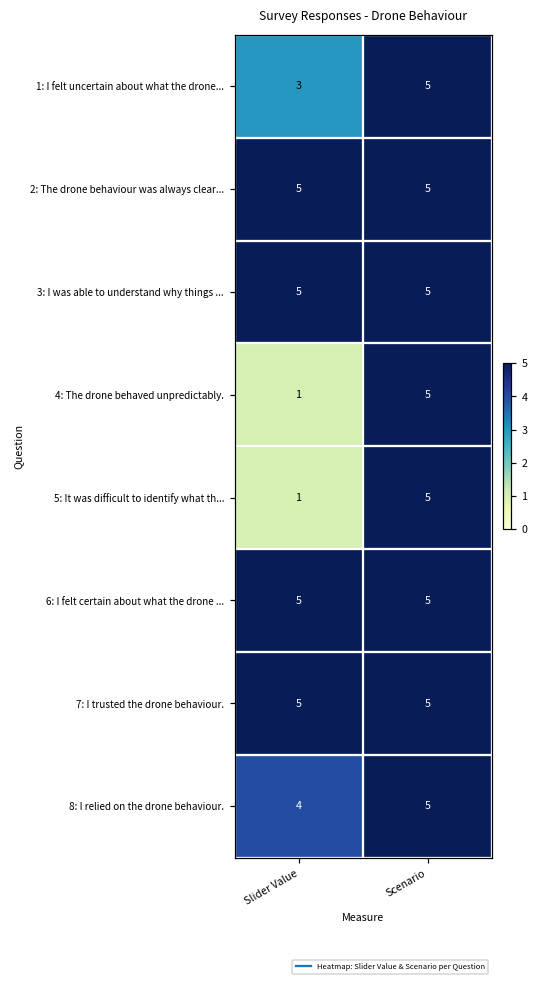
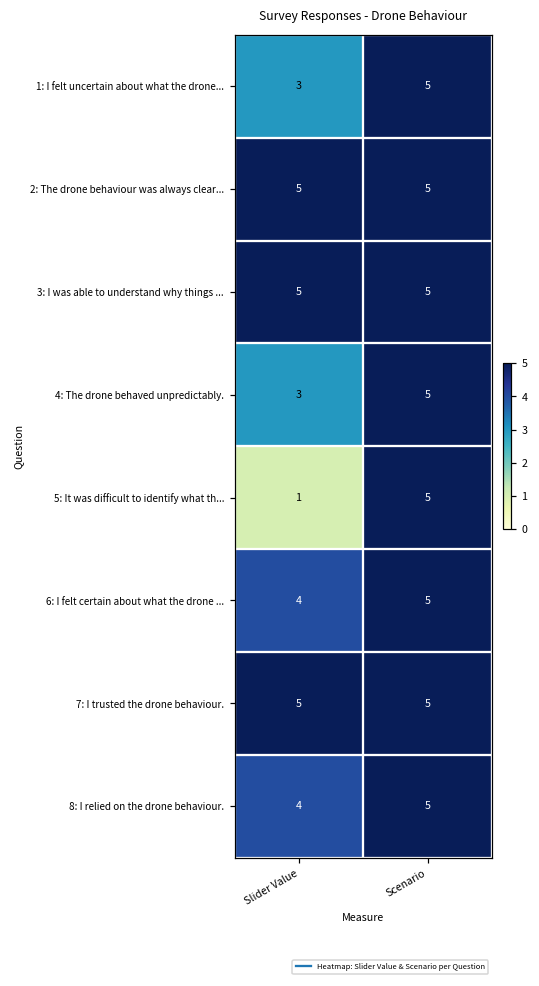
  {
    "1: I felt uncertain about what the drone...": {
      "Slider Value": 3,
      "Scenario": 5
    },
    "2: The drone behaviour was always clear...": {
      "Slider Value": 5,
      "Scenario": 5
    },
    "3: I was able to understand why things ...": {
      "Slider Value": 5,
      "Scenario": 5
    },
    "4: The drone behaved unpredictably.": {
-     "Slider Value": 1,
+     "Slider Value": 3,
      "Scenario": 5
    },
    "5: It was difficult to identify what th...": {
      "Slider Value": 1,
      "Scenario": 5
    },
    "6: I felt certain about what the drone ...": {
-     "Slider Value": 5,
+     "Slider Value": 4,
      "Scenario": 5
    },
    "7: I trusted the drone behaviour.": {
      "Slider Value": 5,
      "Scenario": 5
    },
    "8: I relied on the drone behaviour.": {
      "Slider Value": 4,
      "Scenario": 5
    }
  }
